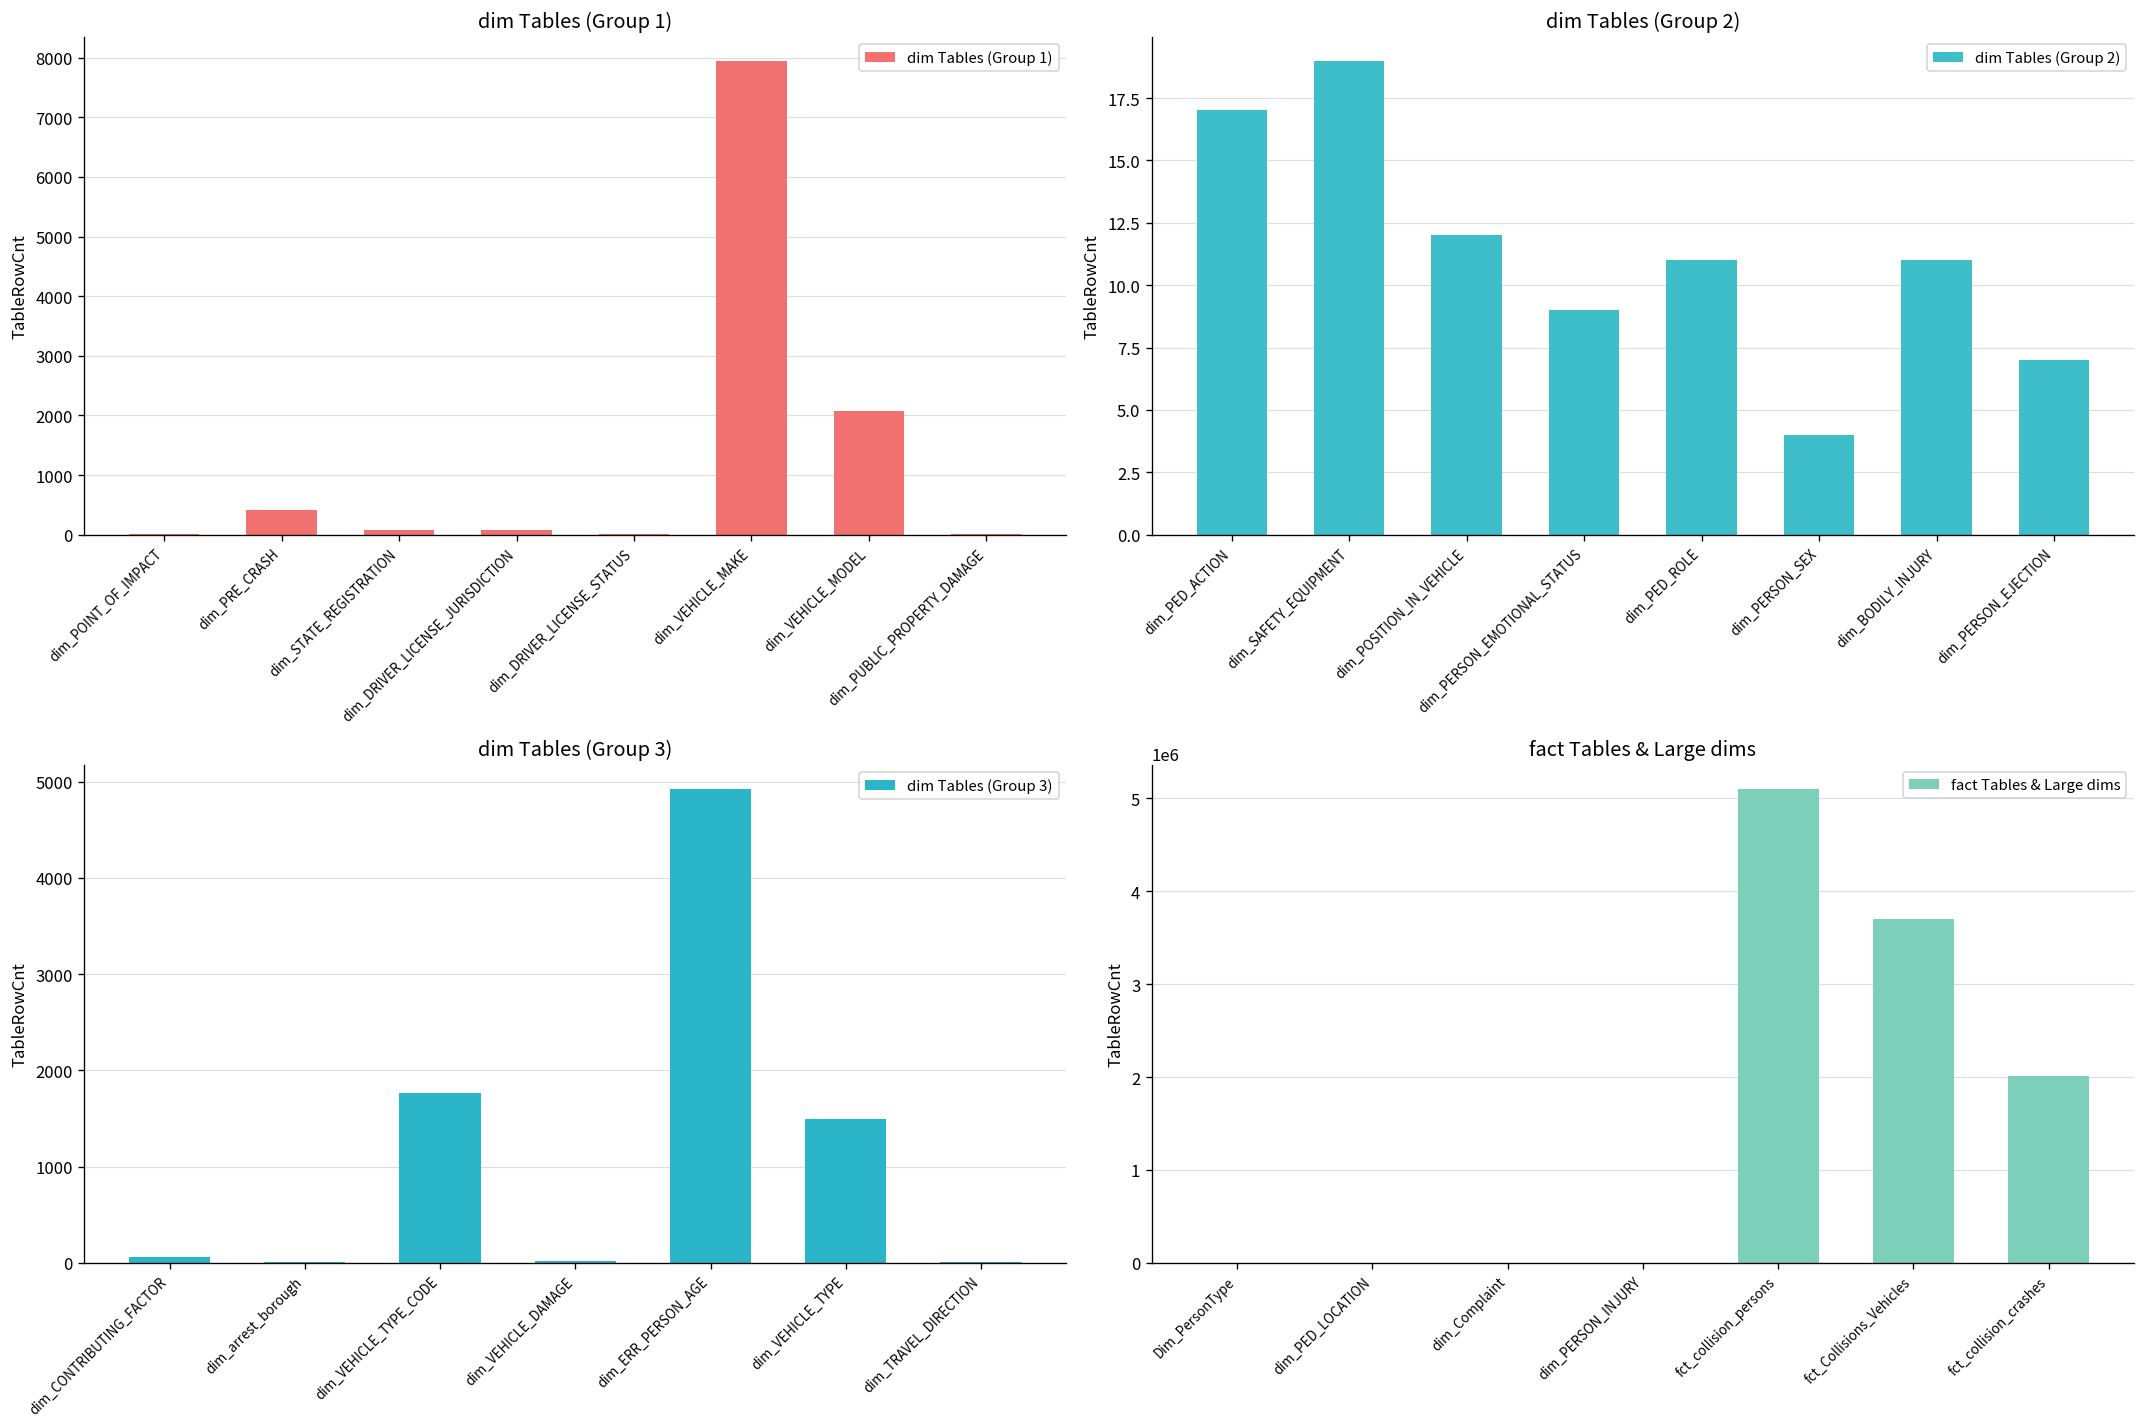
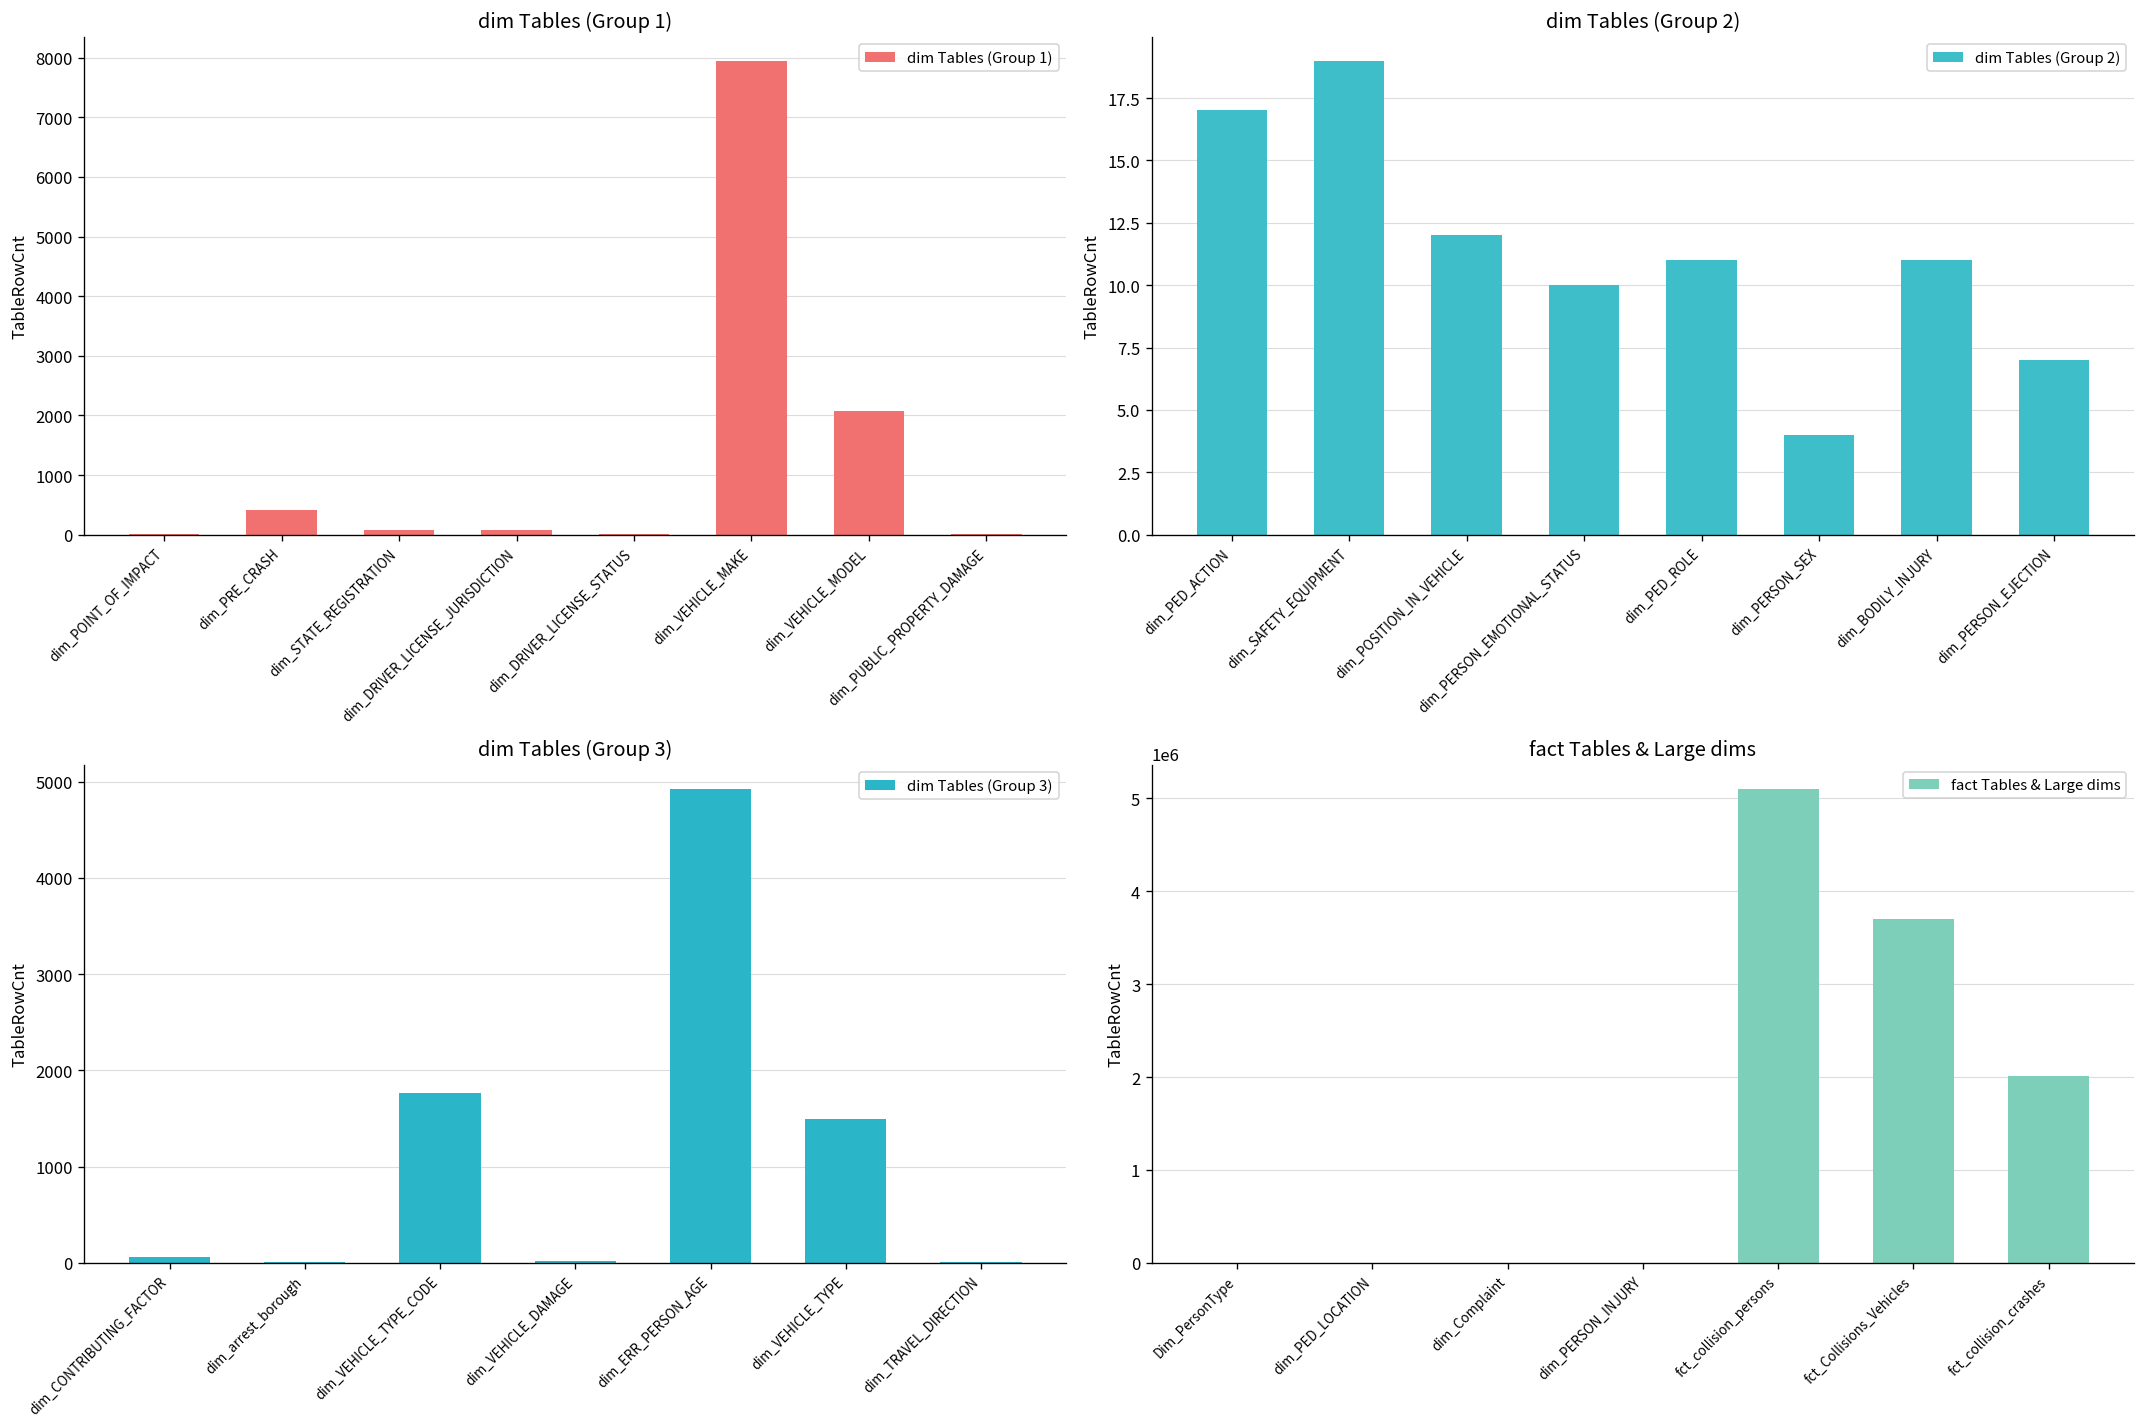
  {
    "dim Tables (Group 1)": {
      "dim_PRE_CRASH": 400,
      "dim_STATE_REGISTRATION": 100,
      "dim_DRIVER_LICENSE_JURISDICTION": 100,
      "dim_VEHICLE_MAKE": 8000,
      "dim_VEHICLE_MODEL": 2100
    },
    "dim Tables (Group 2)": {
      "dim_PED_ACTION": 17,
      "dim_SAFETY_EQUIPMENT": 19,
      "dim_POSITION_IN_VEHICLE": 12,
-     "dim_PERSON_EMOTIONAL_STATUS": 9,
+     "dim_PERSON_EMOTIONAL_STATUS": 10,
      "dim_PED_ROLE": 11,
      "dim_PERSON_SEX": 4,
      "dim_BODILY_INJURY": 11,
      "dim_PERSON_EJECTION": 7
    },
    "dim Tables (Group 3)": {
      "dim_CONTRIBUTING_FACTOR": 100,
      "dim_VEHICLE_TYPE_CODE": 1800,
      "dim_ERR_PERSON_AGE": 4900,
      "dim_VEHICLE_TYPE": 1500
    },
    "fact Tables & Large dims": {
      "fct_collision_persons": 5100000,
      "fct_Collisions_Vehicles": 3700000,
      "fct_collision_crashes": 2000000
    }
  }
